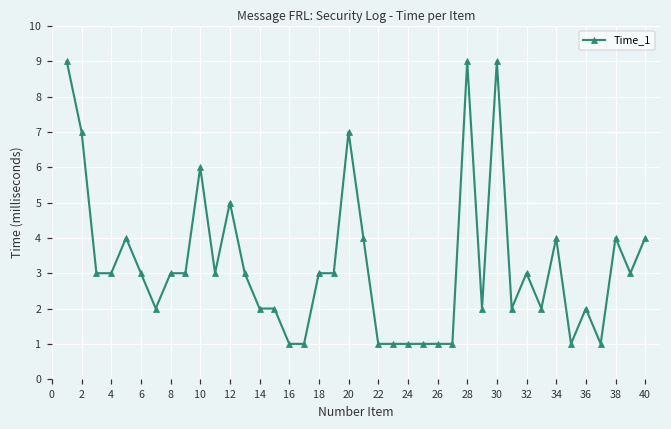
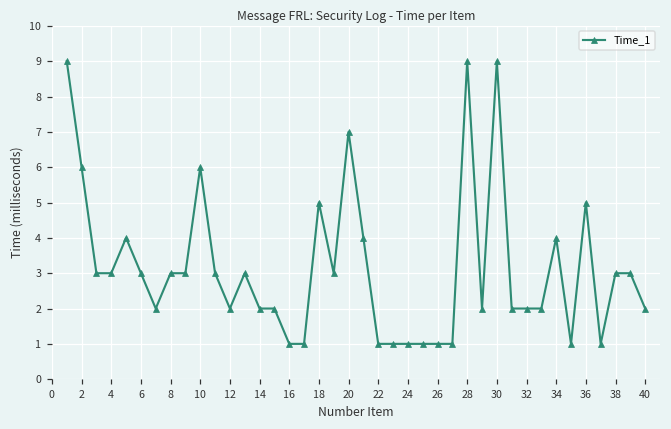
  {
-   "2": 7,
+   "2": 6,
    "4": 3,
    "6": 3,
    "8": 3,
    "10": 6,
-   "12": 5,
+   "12": 2,
    "14": 2,
    "16": 1,
-   "18": 3,
+   "18": 5,
    "20": 7,
    "22": 1,
    "24": 1,
    "26": 1,
    "28": 9,
    "30": 9,
-   "32": 3,
+   "32": 2,
    "34": 4,
-   "36": 2,
-   "38": 4,
-   "40": 4
+   "36": 5,
+   "38": 3,
+   "40": 2
  }
